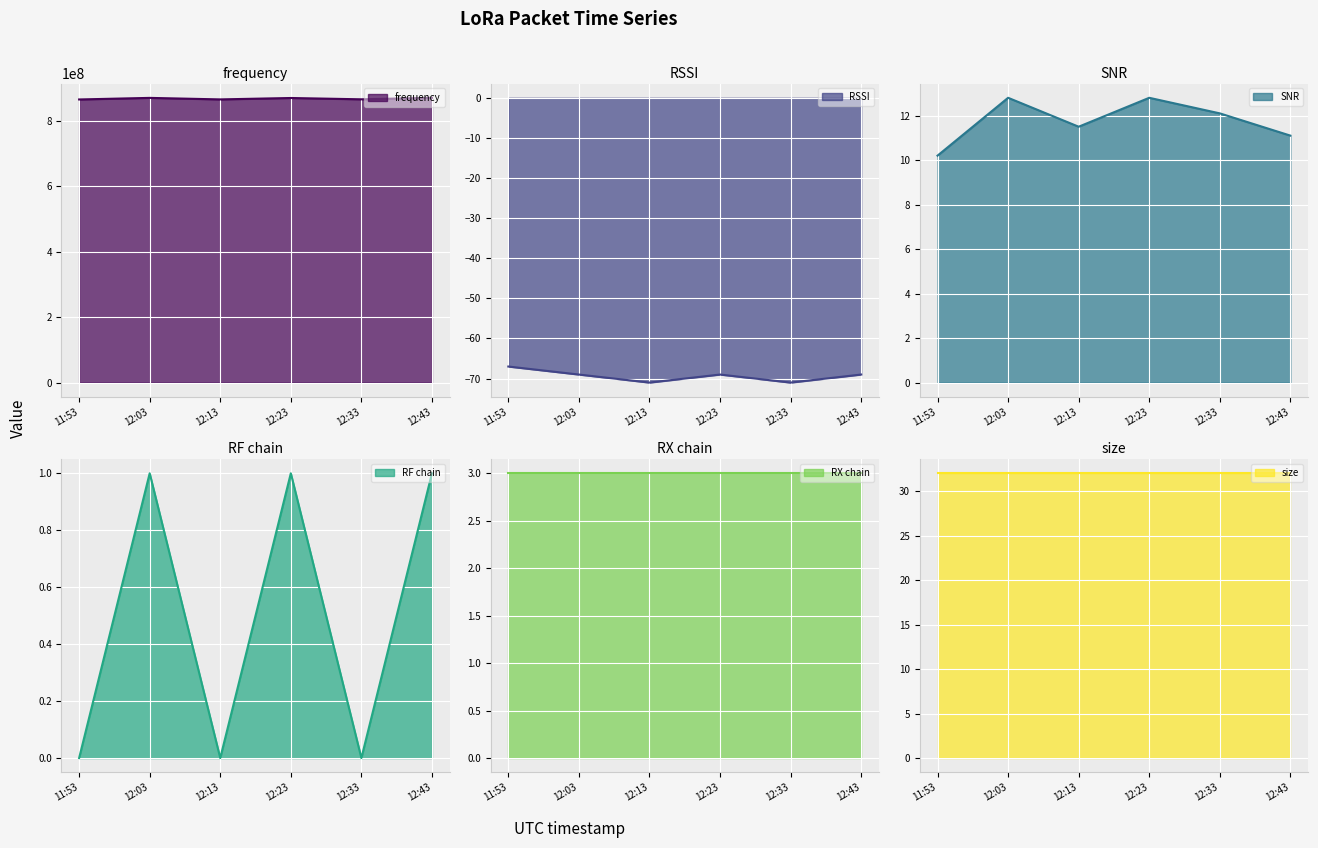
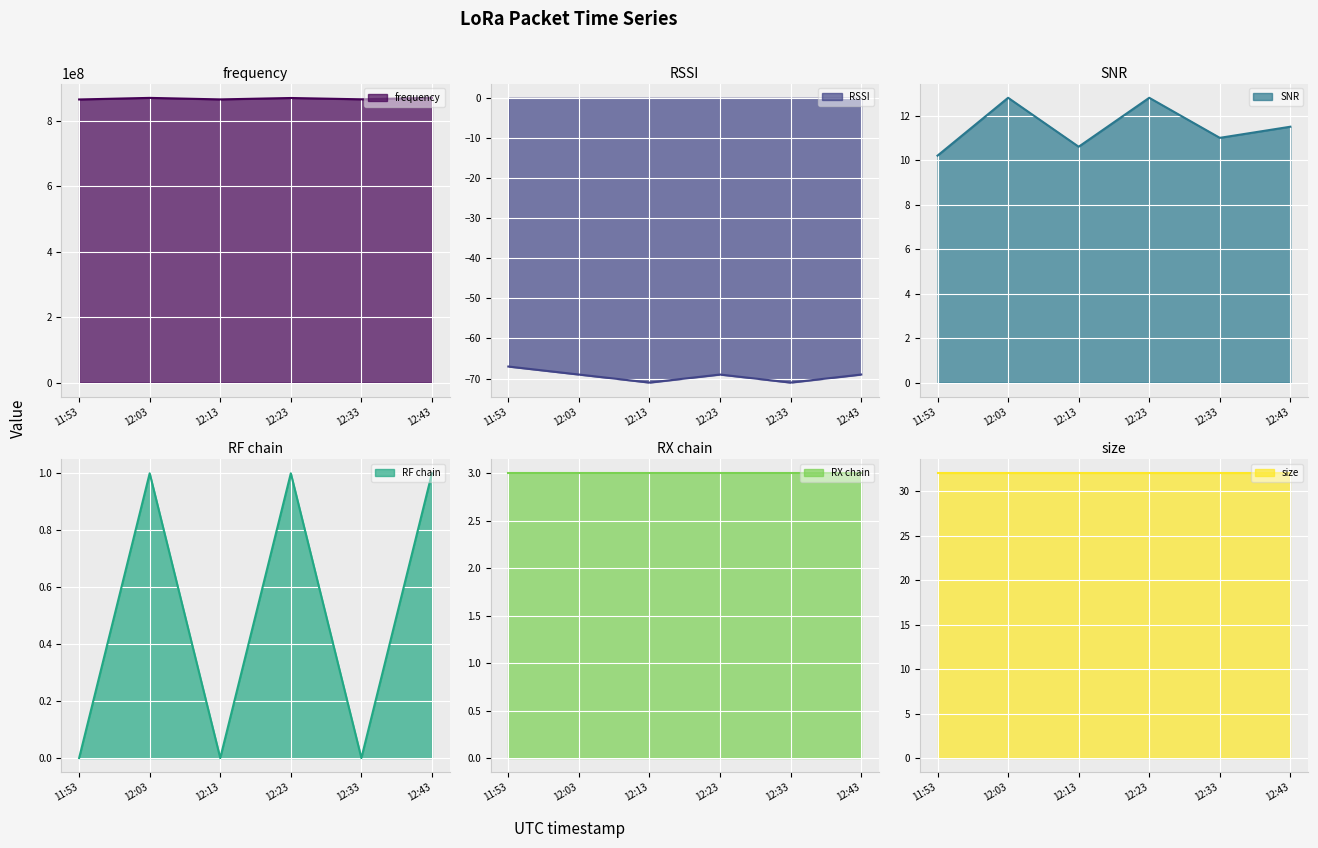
  {
    "frequency": {
      "11:53": 860000000,
      "12:03": 870000000,
      "12:13": 860000000,
      "12:23": 870000000,
      "12:33": 860000000
    },
    "SNR": {
      "11:53": 10.2,
      "12:03": 12.8,
-     "12:13": 11.5,
+     "12:13": 10.6,
      "12:23": 12.8,
-     "12:33": 12.1,
-     "12:43": 11.1
+     "12:33": 11.0,
+     "12:43": 11.5
    },
    "RF chain": {
      "11:53": 0.00,
      "12:03": 1.00,
      "12:13": 0.00,
      "12:23": 1.00,
      "12:33": 0.00
    },
    "RX chain": {
      "11:53": 3.0,
      "12:03": 3.0,
      "12:13": 3.0,
      "12:23": 3.0,
      "12:33": 3.0
    },
    "size": {
      "11:53": 32,
      "12:03": 32,
      "12:13": 32,
      "12:23": 32,
      "12:33": 32
    }
  }
